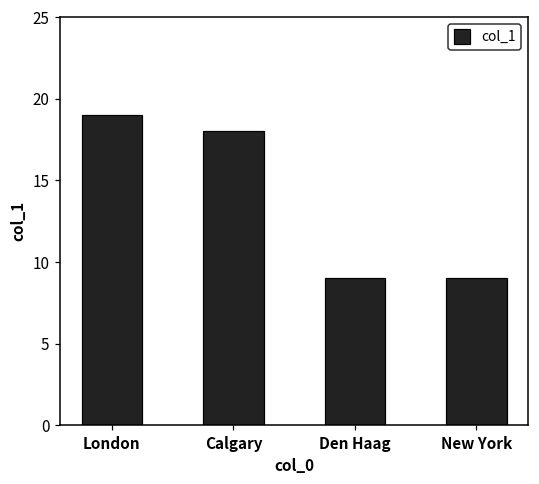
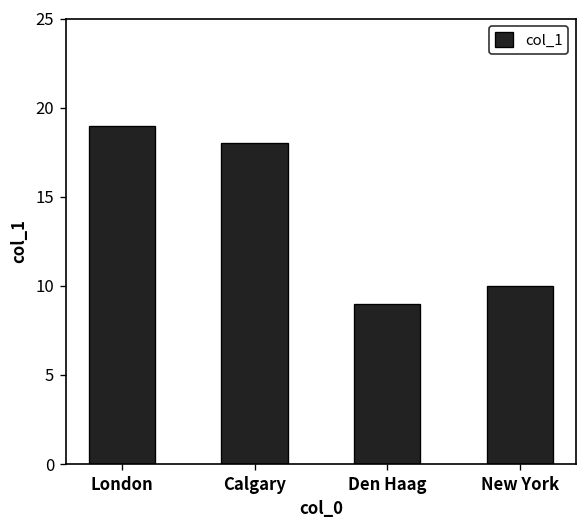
  {
    "London": 19,
    "Calgary": 18,
    "Den Haag": 9,
-   "New York": 9
+   "New York": 10
  }
